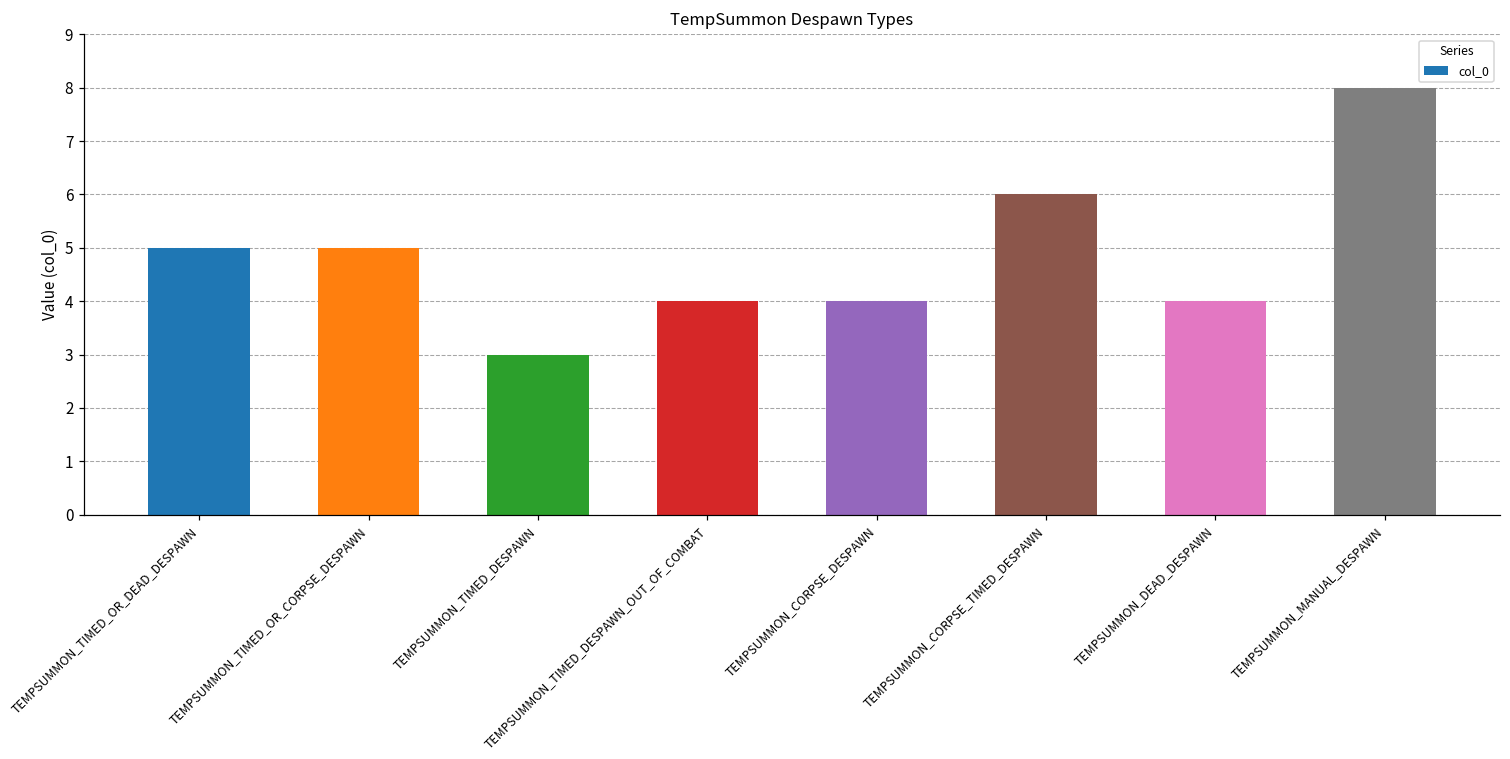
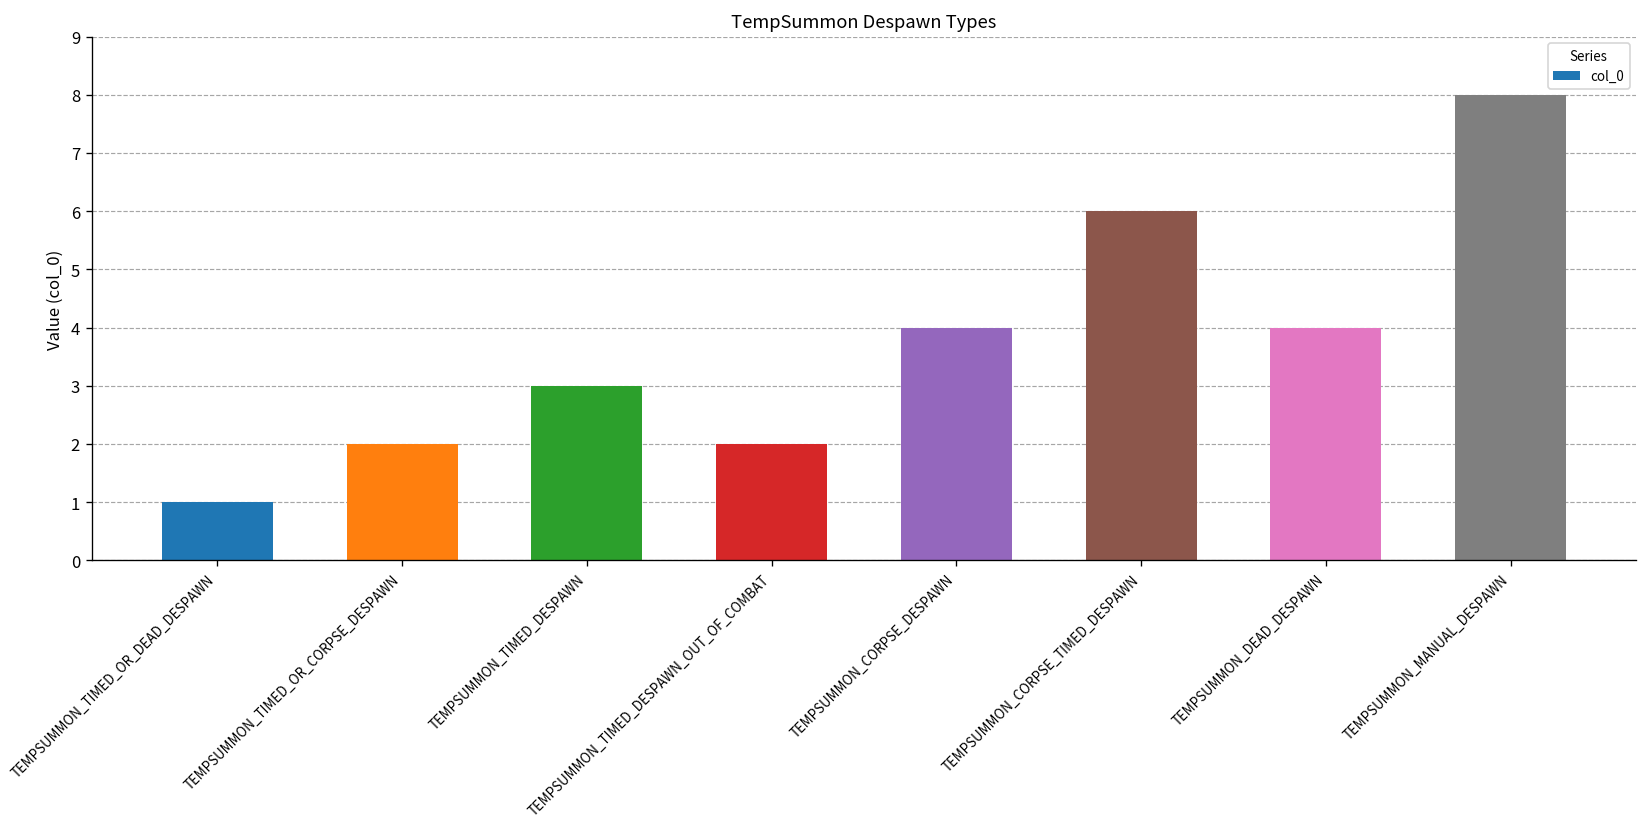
  {
-   "TEMPSUMMON_TIMED_OR_DEAD_DESPAWN": 5,
-   "TEMPSUMMON_TIMED_OR_CORPSE_DESPAWN": 5,
+   "TEMPSUMMON_TIMED_OR_DEAD_DESPAWN": 1,
+   "TEMPSUMMON_TIMED_OR_CORPSE_DESPAWN": 2,
    "TEMPSUMMON_TIMED_DESPAWN": 3,
-   "TEMPSUMMON_TIMED_DESPAWN_OUT_OF_COMBAT": 4,
+   "TEMPSUMMON_TIMED_DESPAWN_OUT_OF_COMBAT": 2,
    "TEMPSUMMON_CORPSE_DESPAWN": 4,
    "TEMPSUMMON_CORPSE_TIMED_DESPAWN": 6,
    "TEMPSUMMON_DEAD_DESPAWN": 4,
    "TEMPSUMMON_MANUAL_DESPAWN": 8
  }
